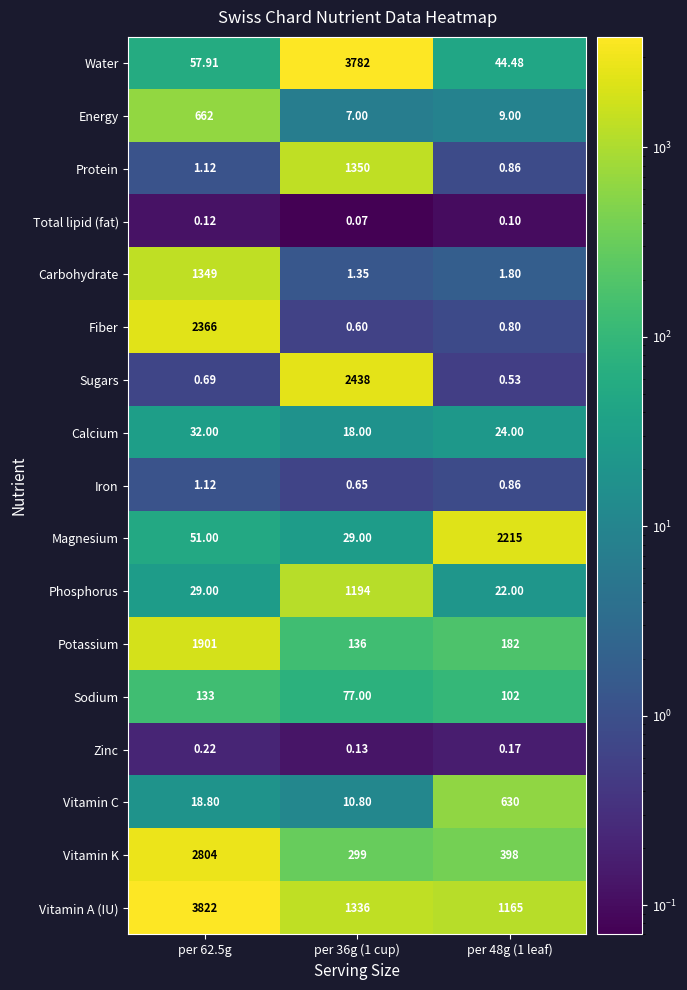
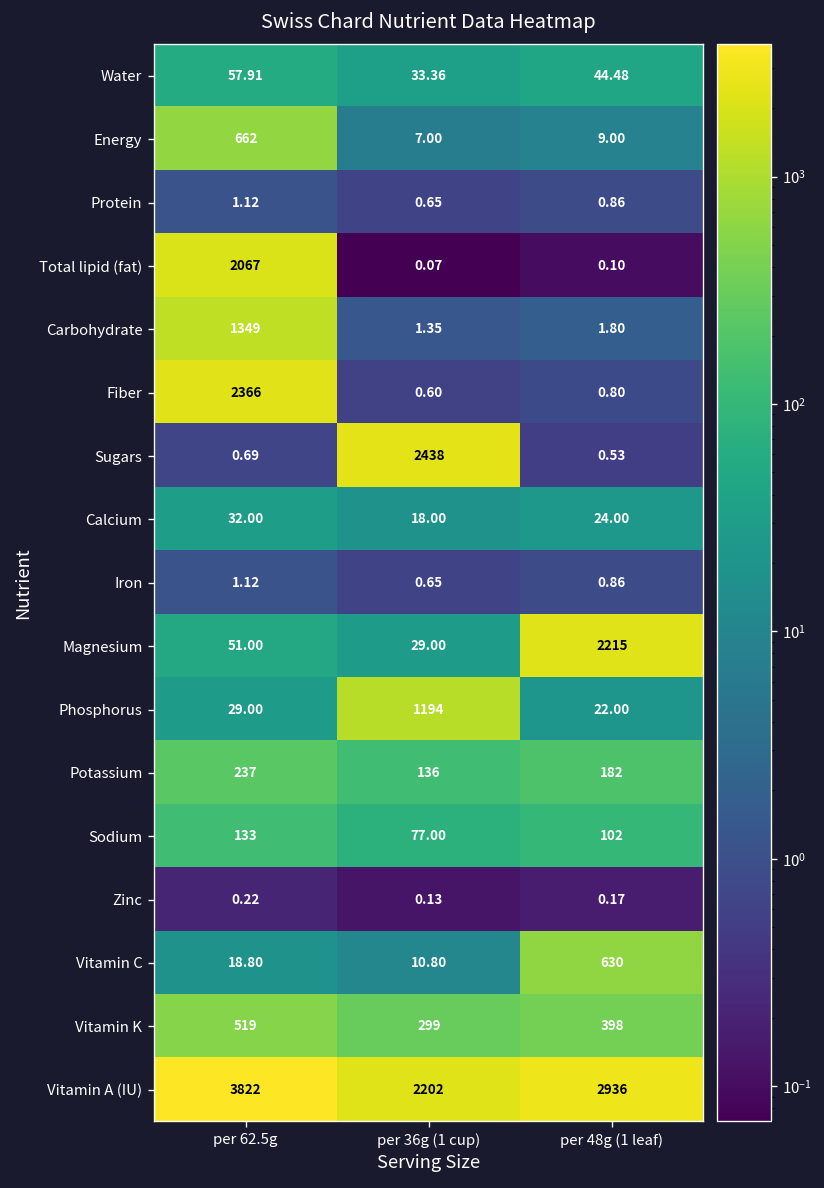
  {
    "Water": {
      "per 62.5g": 57.91,
-     "per 36g (1 cup)": 3782,
+     "per 36g (1 cup)": 33.36,
      "per 48g (1 leaf)": 44.48
    },
    "Energy": {
      "per 62.5g": 662,
      "per 36g (1 cup)": 7.00,
      "per 48g (1 leaf)": 9.00
    },
    "Protein": {
      "per 62.5g": 1.12,
-     "per 36g (1 cup)": 1350,
+     "per 36g (1 cup)": 0.65,
      "per 48g (1 leaf)": 0.86
    },
    "Total lipid (fat)": {
-     "per 62.5g": 0.12,
+     "per 62.5g": 2067,
      "per 36g (1 cup)": 0.07,
      "per 48g (1 leaf)": 0.10
    },
    "Carbohydrate": {
      "per 62.5g": 1349,
      "per 36g (1 cup)": 1.35,
      "per 48g (1 leaf)": 1.80
    },
    "Fiber": {
      "per 62.5g": 2366,
      "per 36g (1 cup)": 0.60,
      "per 48g (1 leaf)": 0.80
    },
    "Sugars": {
      "per 62.5g": 0.69,
      "per 36g (1 cup)": 2438,
      "per 48g (1 leaf)": 0.53
    },
    "Calcium": {
      "per 62.5g": 32.00,
      "per 36g (1 cup)": 18.00,
      "per 48g (1 leaf)": 24.00
    },
    "Iron": {
      "per 62.5g": 1.12,
      "per 36g (1 cup)": 0.65,
      "per 48g (1 leaf)": 0.86
    },
    "Magnesium": {
      "per 62.5g": 51.00,
      "per 36g (1 cup)": 29.00,
      "per 48g (1 leaf)": 2215
    },
    "Phosphorus": {
      "per 62.5g": 29.00,
      "per 36g (1 cup)": 1194,
      "per 48g (1 leaf)": 22.00
    },
    "Potassium": {
-     "per 62.5g": 1901,
+     "per 62.5g": 237,
      "per 36g (1 cup)": 136,
      "per 48g (1 leaf)": 182
    },
    "Sodium": {
      "per 62.5g": 133,
      "per 36g (1 cup)": 77.00,
      "per 48g (1 leaf)": 102
    },
    "Zinc": {
      "per 62.5g": 0.22,
      "per 36g (1 cup)": 0.13,
      "per 48g (1 leaf)": 0.17
    },
    "Vitamin C": {
      "per 62.5g": 18.80,
      "per 36g (1 cup)": 10.80,
      "per 48g (1 leaf)": 630
    },
    "Vitamin K": {
-     "per 62.5g": 2804,
+     "per 62.5g": 519,
      "per 36g (1 cup)": 299,
      "per 48g (1 leaf)": 398
    },
    "Vitamin A (IU)": {
      "per 62.5g": 3822,
-     "per 36g (1 cup)": 1336,
-     "per 48g (1 leaf)": 1165
+     "per 36g (1 cup)": 2202,
+     "per 48g (1 leaf)": 2936
    }
  }
